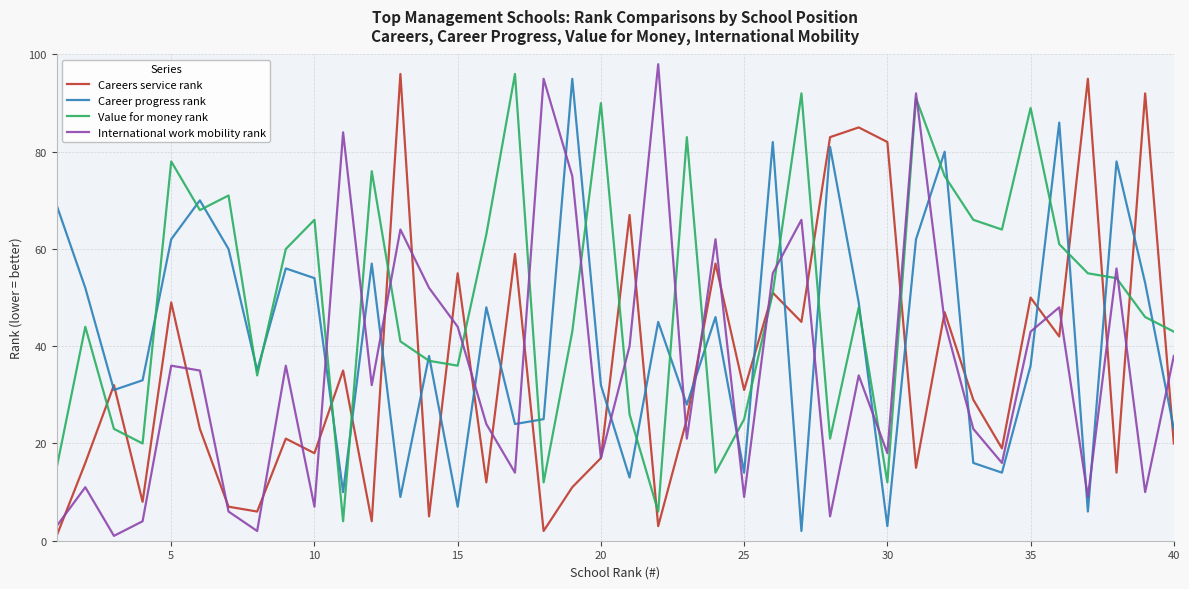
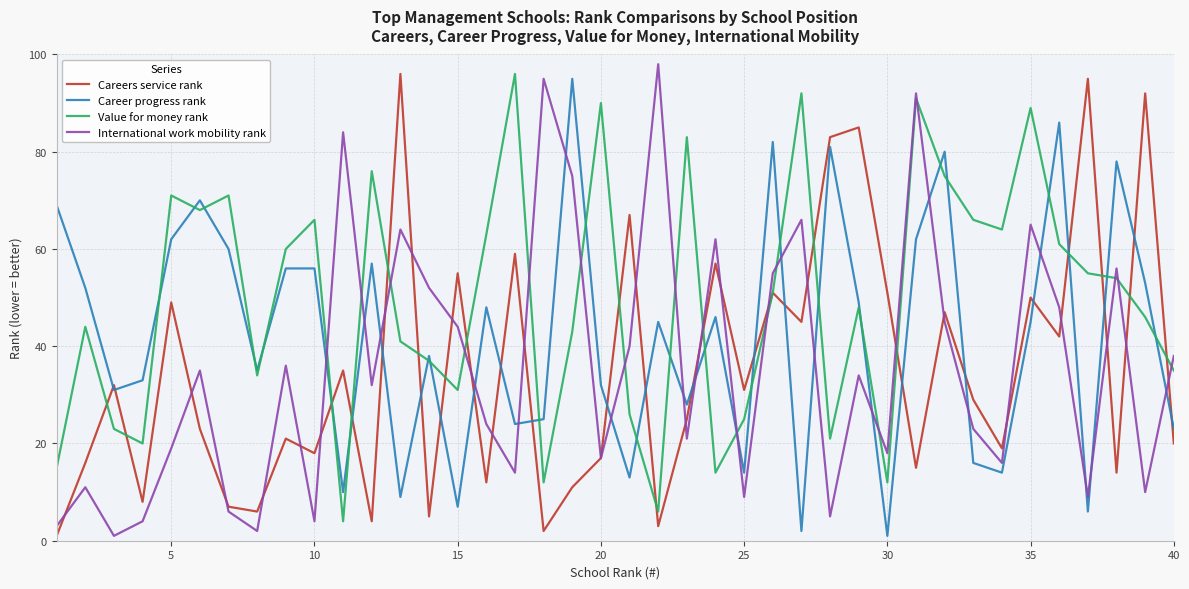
  {
    "Careers service rank": {
      "5": 49,
      "10": 18,
      "15": 55,
      "25": 31,
-     "30": 82,
+     "30": 51,
      "35": 50,
      "40": 20
    },
    "Career progress rank": {
      "5": 62,
-     "10": 54,
+     "10": 56,
      "15": 7,
      "20": 32,
      "25": 14,
-     "30": 3,
-     "35": 36,
+     "30": 1,
+     "35": 45,
      "40": 23
    },
    "Value for money rank": {
-     "5": 78,
+     "5": 71,
      "10": 66,
-     "15": 36,
+     "15": 31,
      "20": 90,
      "25": 25,
      "30": 12,
      "35": 89,
-     "40": 43
+     "40": 35
    },
    "International work mobility rank": {
-     "5": 36,
-     "10": 7,
+     "5": 19,
+     "10": 4,
      "15": 44,
      "25": 9,
      "30": 18,
-     "35": 43,
+     "35": 65,
      "40": 38
    }
  }
